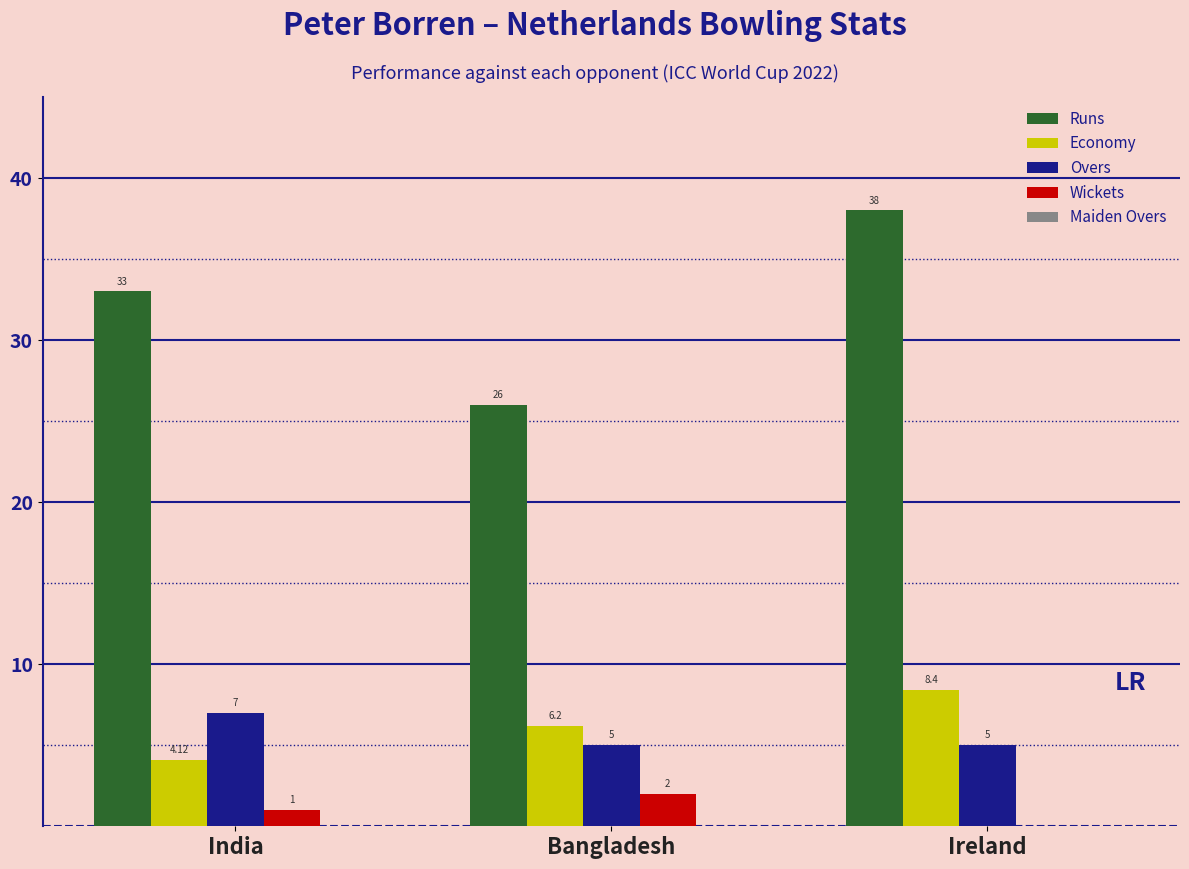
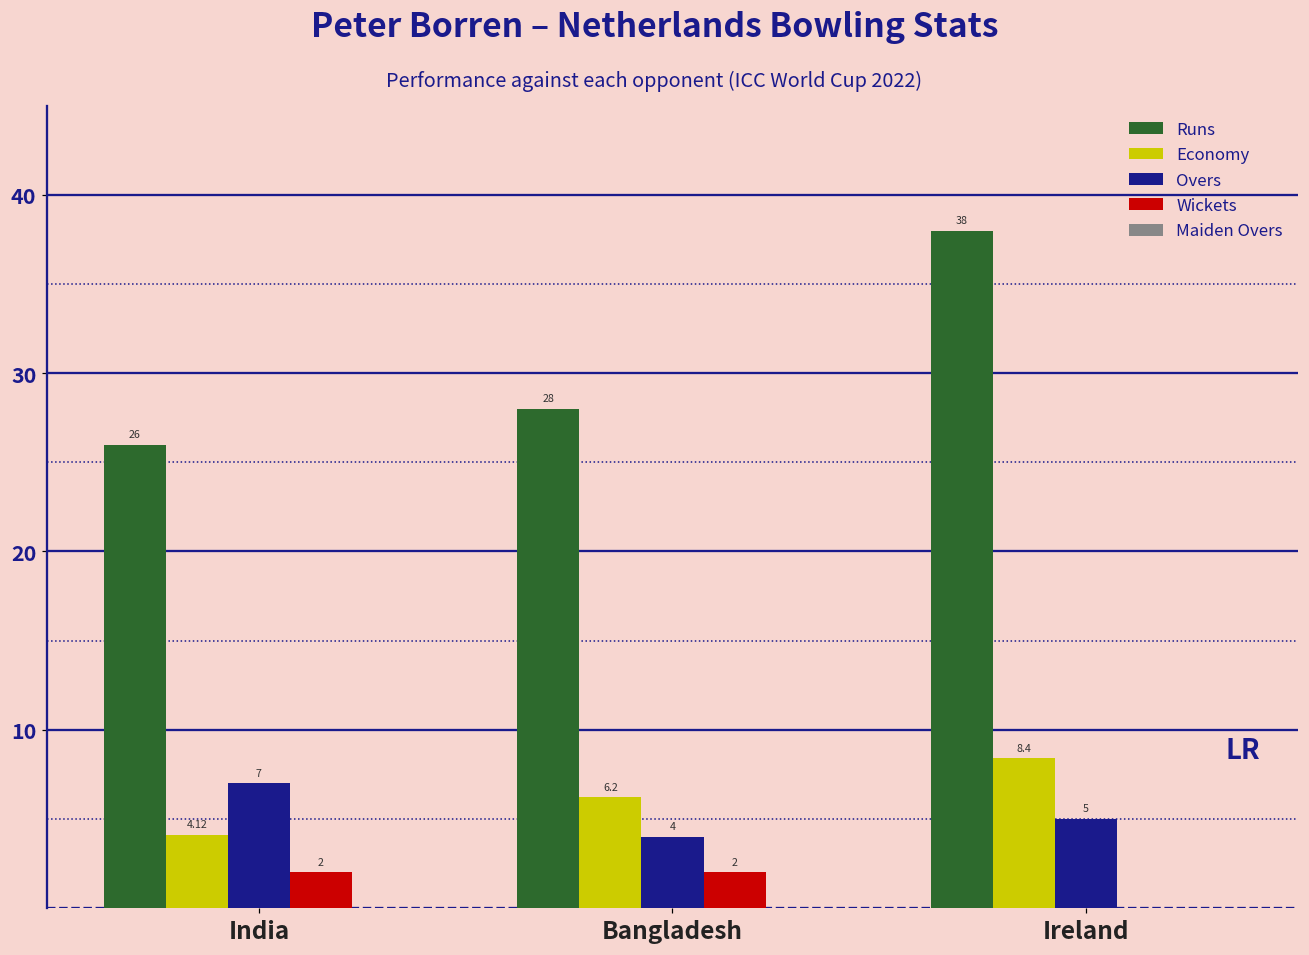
  {
    "Runs": {
-     "India": 33,
-     "Bangladesh": 26,
+     "India": 26,
+     "Bangladesh": 28,
      "Ireland": 38
    },
    "Economy": {
      "India": 4.12,
      "Bangladesh": 6.2,
      "Ireland": 8.4
    },
    "Overs": {
      "India": 7,
-     "Bangladesh": 5,
+     "Bangladesh": 4,
      "Ireland": 5
    },
    "Wickets": {
-     "India": 1,
+     "India": 2,
      "Bangladesh": 2
    },
    "Maiden Overs": {
      "India": 0.0,
      "Bangladesh": 0.0,
      "Ireland": 0.0
    }
  }
